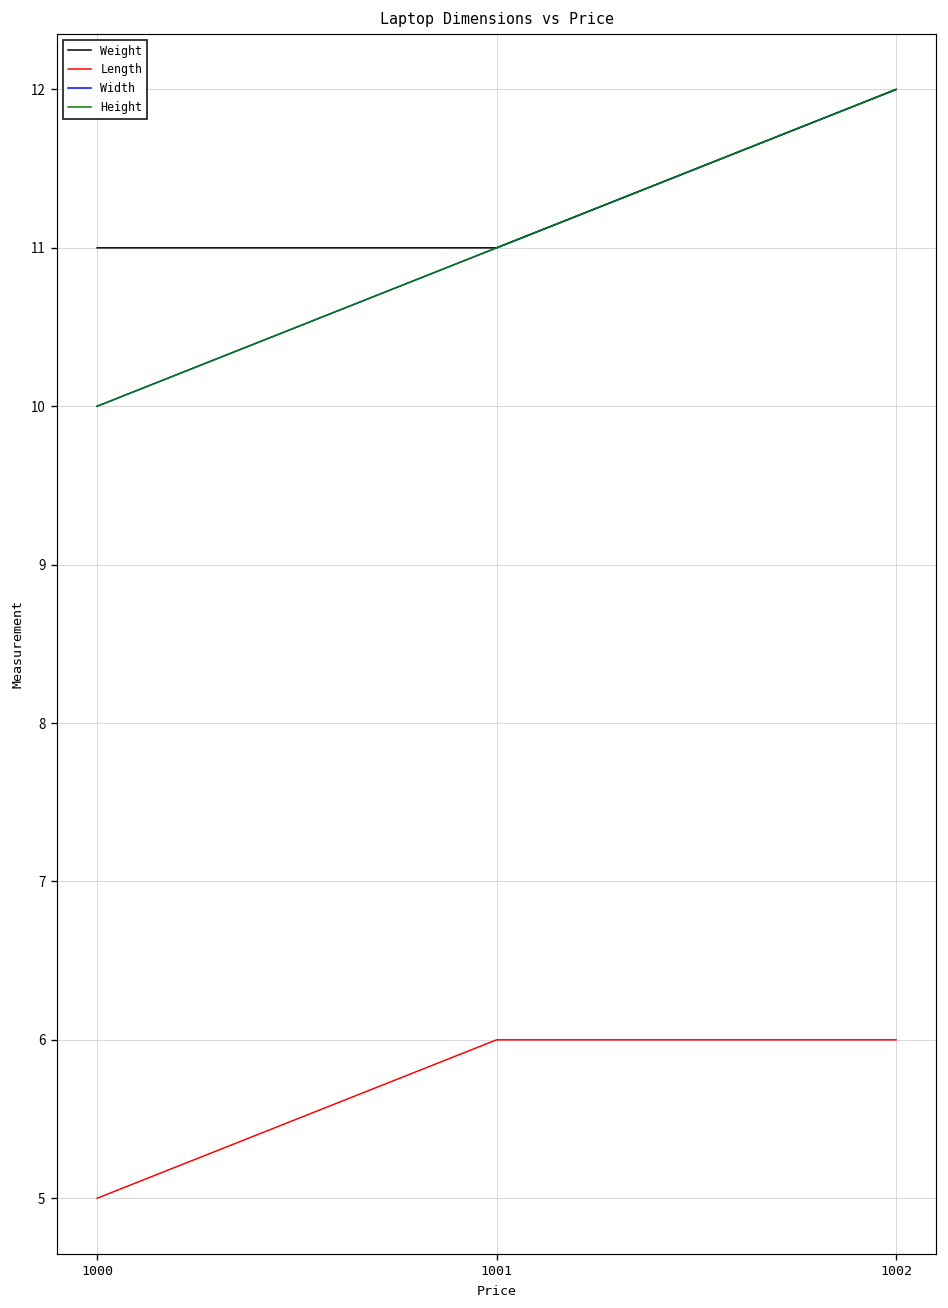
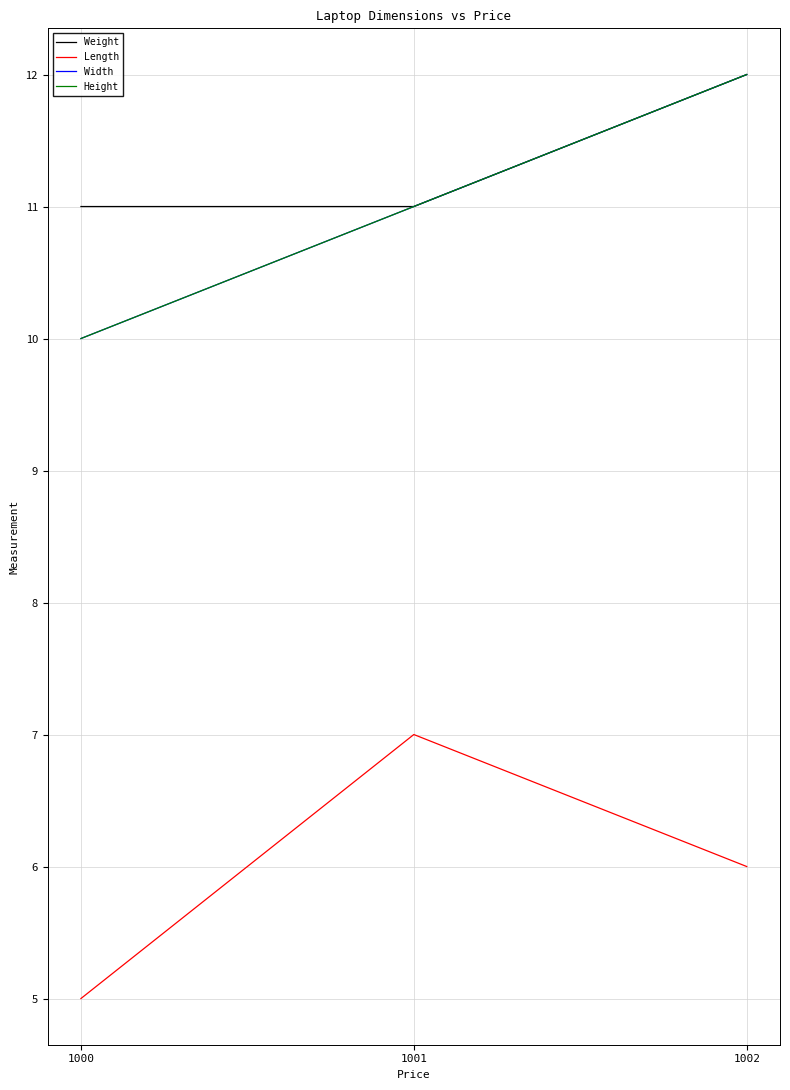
  {
    "Weight": {
      "1000": 11
    },
    "Length": {
      "1000": 5,
-     "1001": 6,
+     "1001": 7,
      "1002": 6
    },
    "Height": {
      "1000": 10
    }
  }
